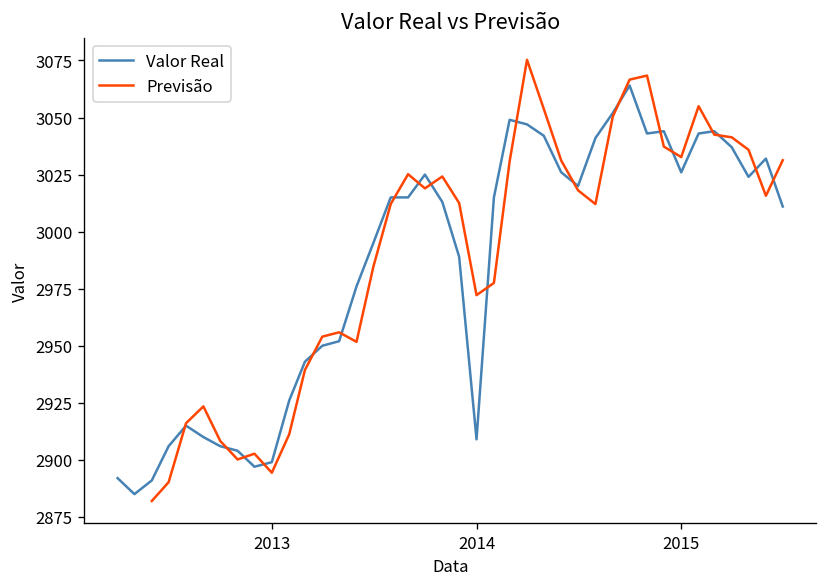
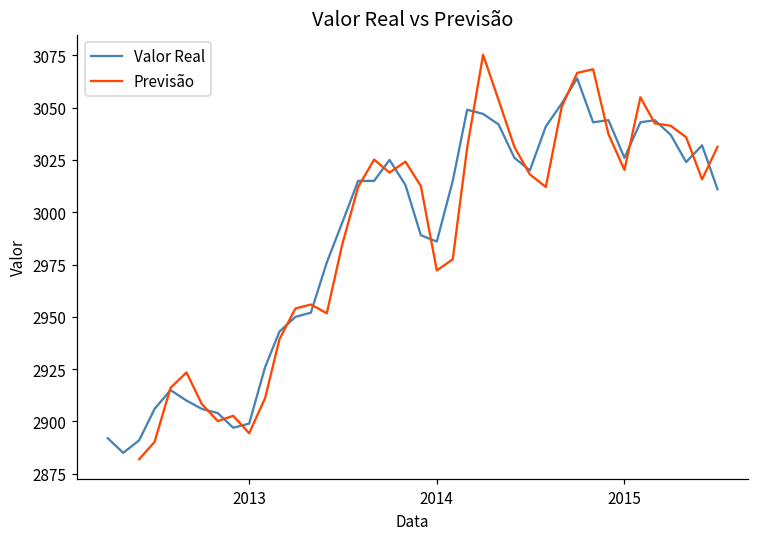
  {
    "Valor Real": {
      "2013": 2899,
-     "2014": 2909,
+     "2014": 2986,
      "2015": 3026
    },
    "Previsão": {
      "2013": 2894,
      "2014": 2972,
-     "2015": 3033
+     "2015": 3020
    }
  }
